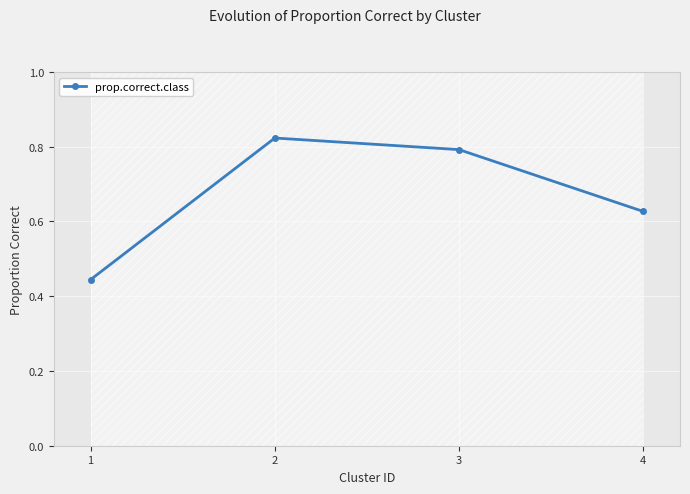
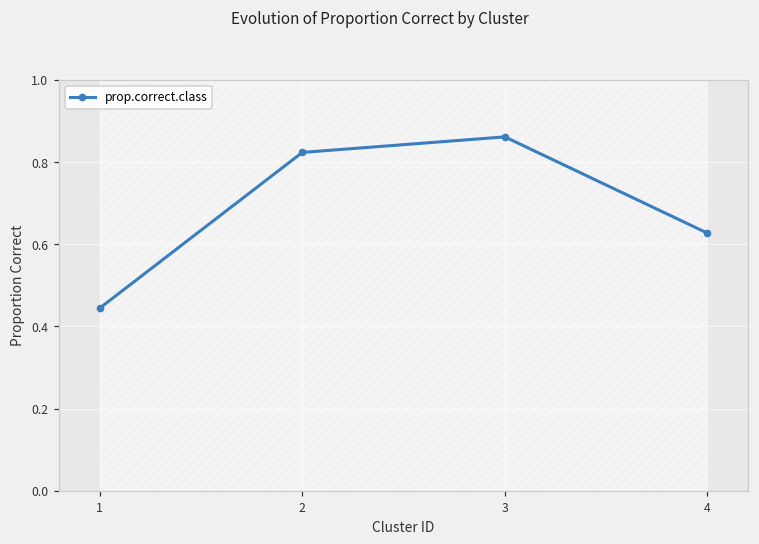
  {
    "prop.correct.class": {
      "1": 0.44,
      "2": 0.82,
-     "3": 0.79,
+     "3": 0.86,
      "4": 0.63
    }
  }
